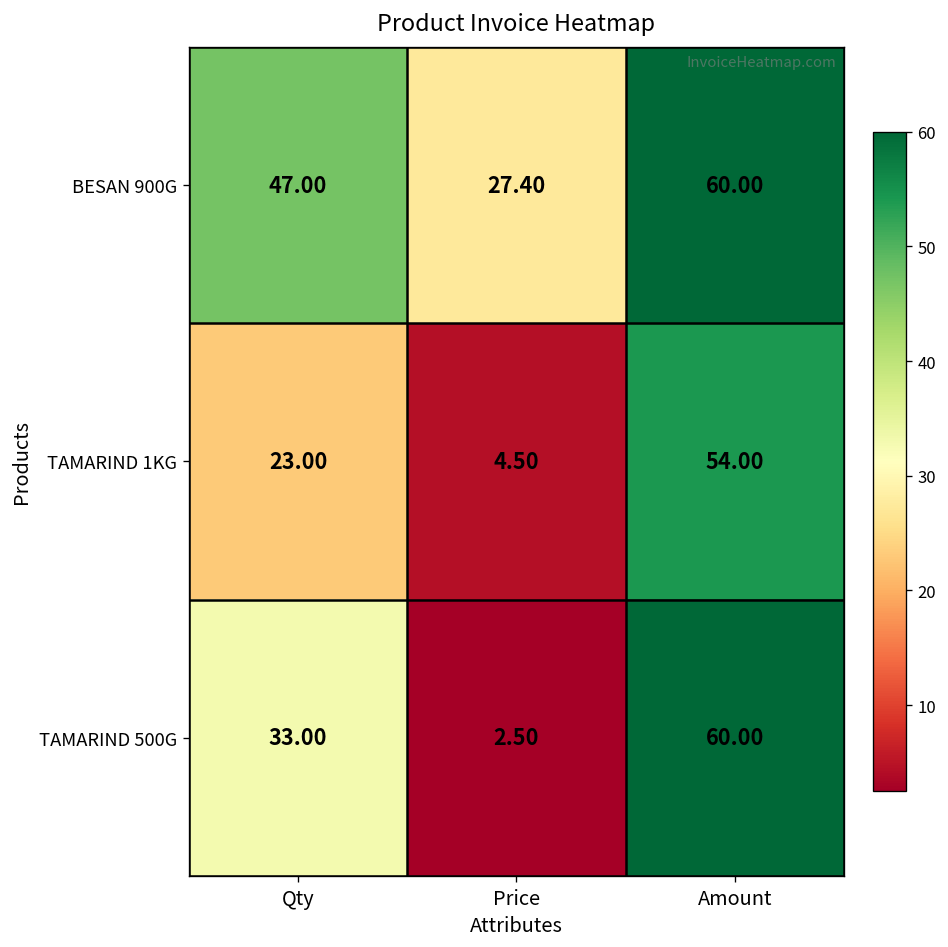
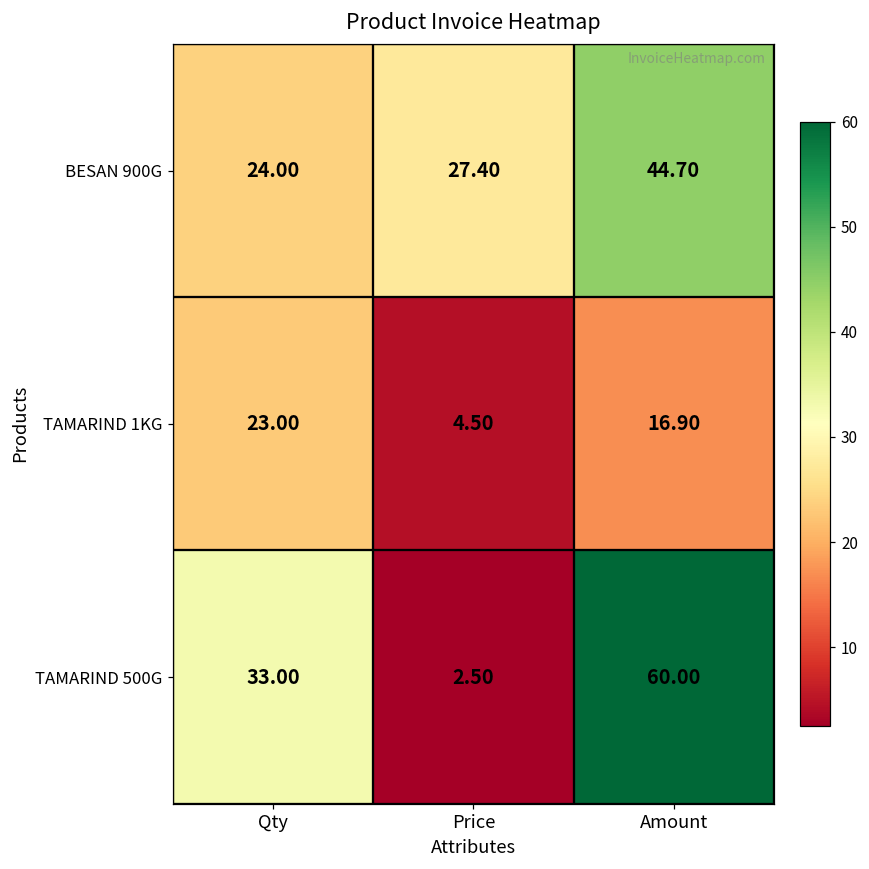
  {
    "BESAN 900G": {
-     "Qty": 47.00,
+     "Qty": 24.00,
      "Price": 27.40,
-     "Amount": 60.00
+     "Amount": 44.70
    },
    "TAMARIND 1KG": {
      "Qty": 23.00,
      "Price": 4.50,
-     "Amount": 54.00
+     "Amount": 16.90
    },
    "TAMARIND 500G": {
      "Qty": 33.00,
      "Price": 2.50,
      "Amount": 60.00
    }
  }
